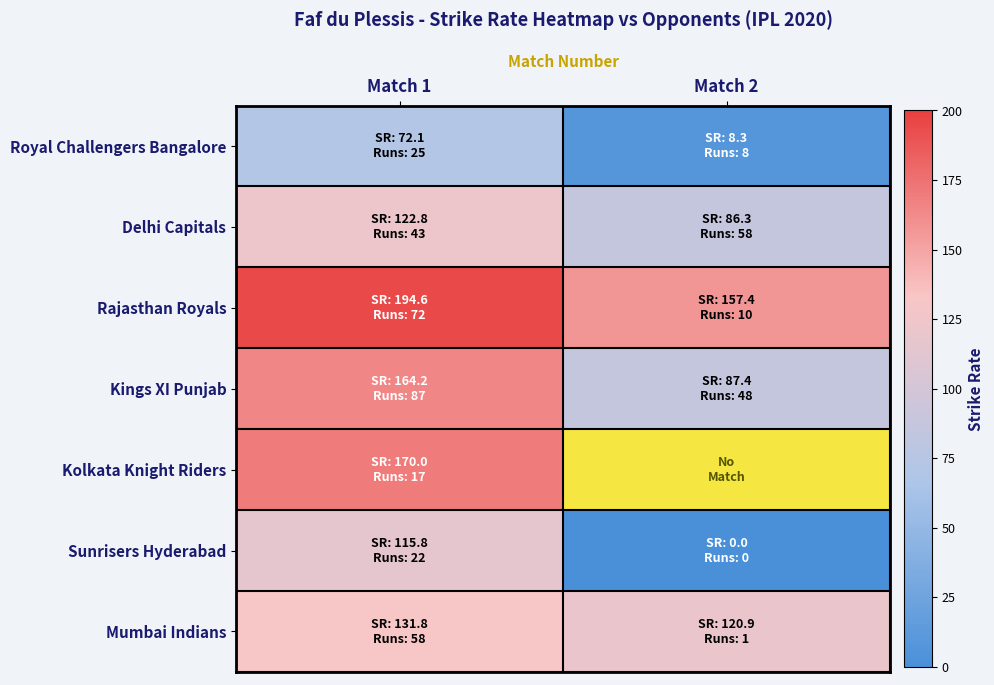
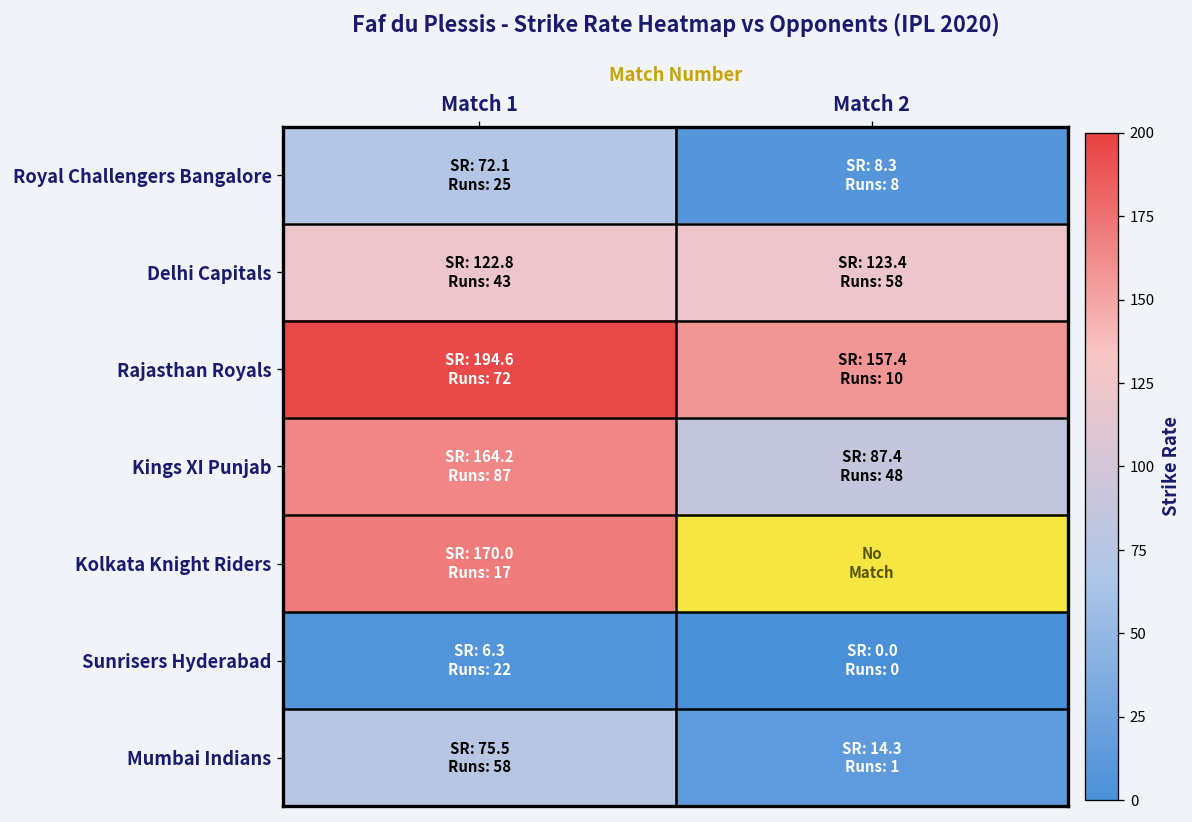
  {
    "Delhi Capitals": {
-     "Match 2": 86.3
+     "Match 2": 123.4
    },
    "Sunrisers Hyderabad": {
-     "Match 1": 115.8
+     "Match 1": 6.3
    },
    "Mumbai Indians": {
-     "Match 1": 131.8,
-     "Match 2": 120.9
+     "Match 1": 75.5,
+     "Match 2": 14.3
    }
  }
